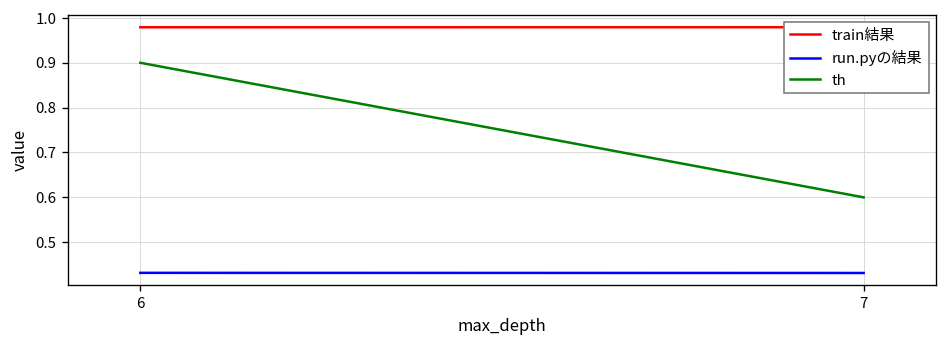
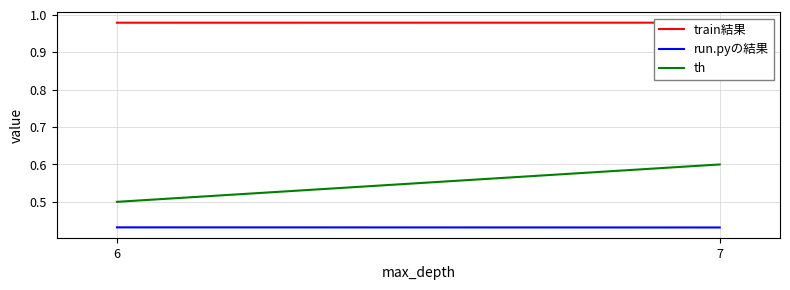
  {
    "train結果": {
      "6": 0.98
    },
    "run.pyの結果": {
      "6": 0.43,
      "7": 0.43
    },
    "th": {
-     "6": 0.9,
+     "6": 0.5,
      "7": 0.6
    }
  }
